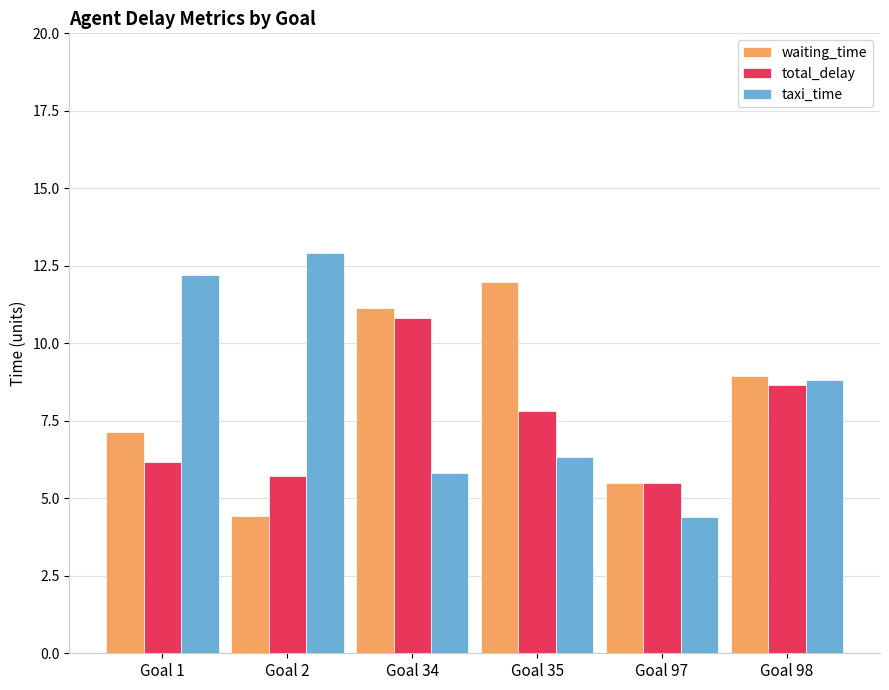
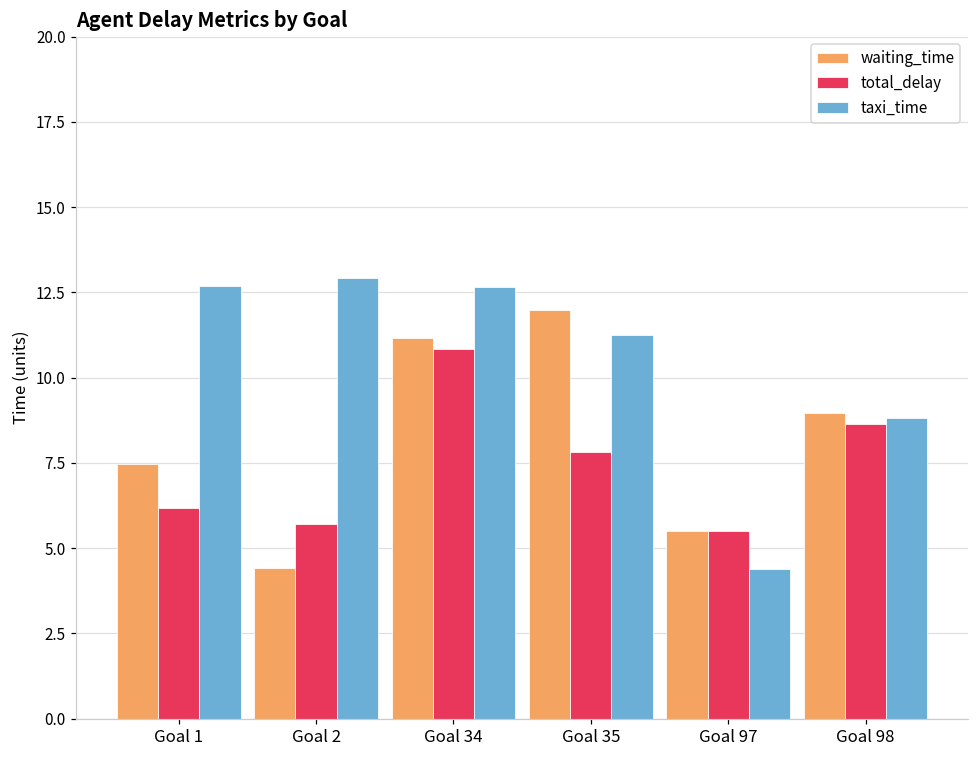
  {
    "waiting_time": {
-     "Goal 1": 7.1,
+     "Goal 1": 7.5,
      "Goal 2": 4.4,
      "Goal 34": 11.2,
      "Goal 35": 12.0,
      "Goal 97": 5.5,
      "Goal 98": 9.0
    },
    "total_delay": {
      "Goal 1": 6.2,
      "Goal 2": 5.7,
      "Goal 34": 10.8,
      "Goal 35": 7.8,
      "Goal 97": 5.5,
      "Goal 98": 8.7
    },
    "taxi_time": {
-     "Goal 1": 12.2,
+     "Goal 1": 12.7,
      "Goal 2": 12.9,
-     "Goal 34": 5.8,
-     "Goal 35": 6.3,
+     "Goal 34": 12.7,
+     "Goal 35": 11.3,
      "Goal 97": 4.4,
      "Goal 98": 8.8
    }
  }
